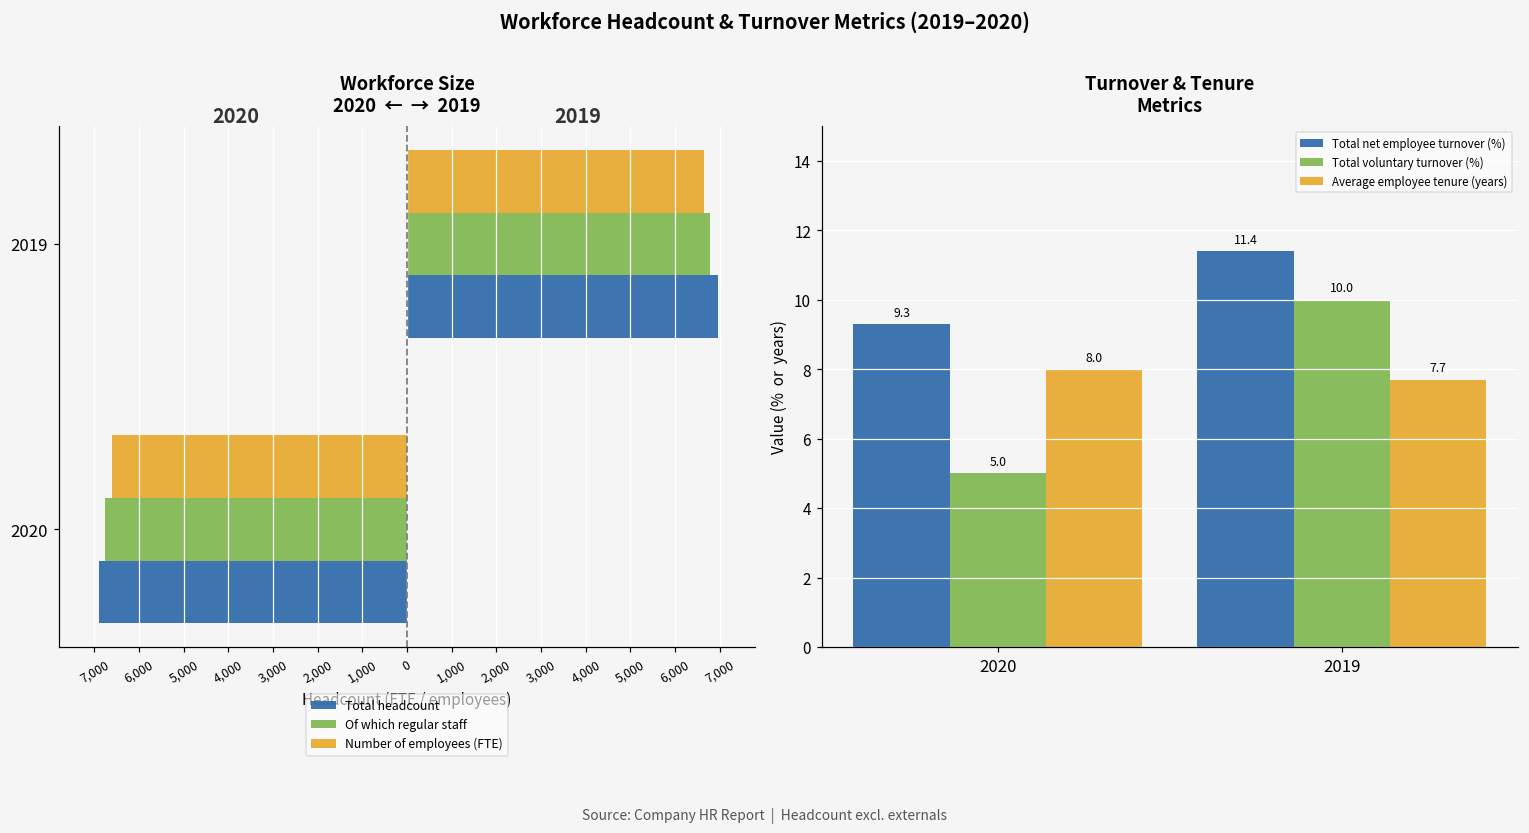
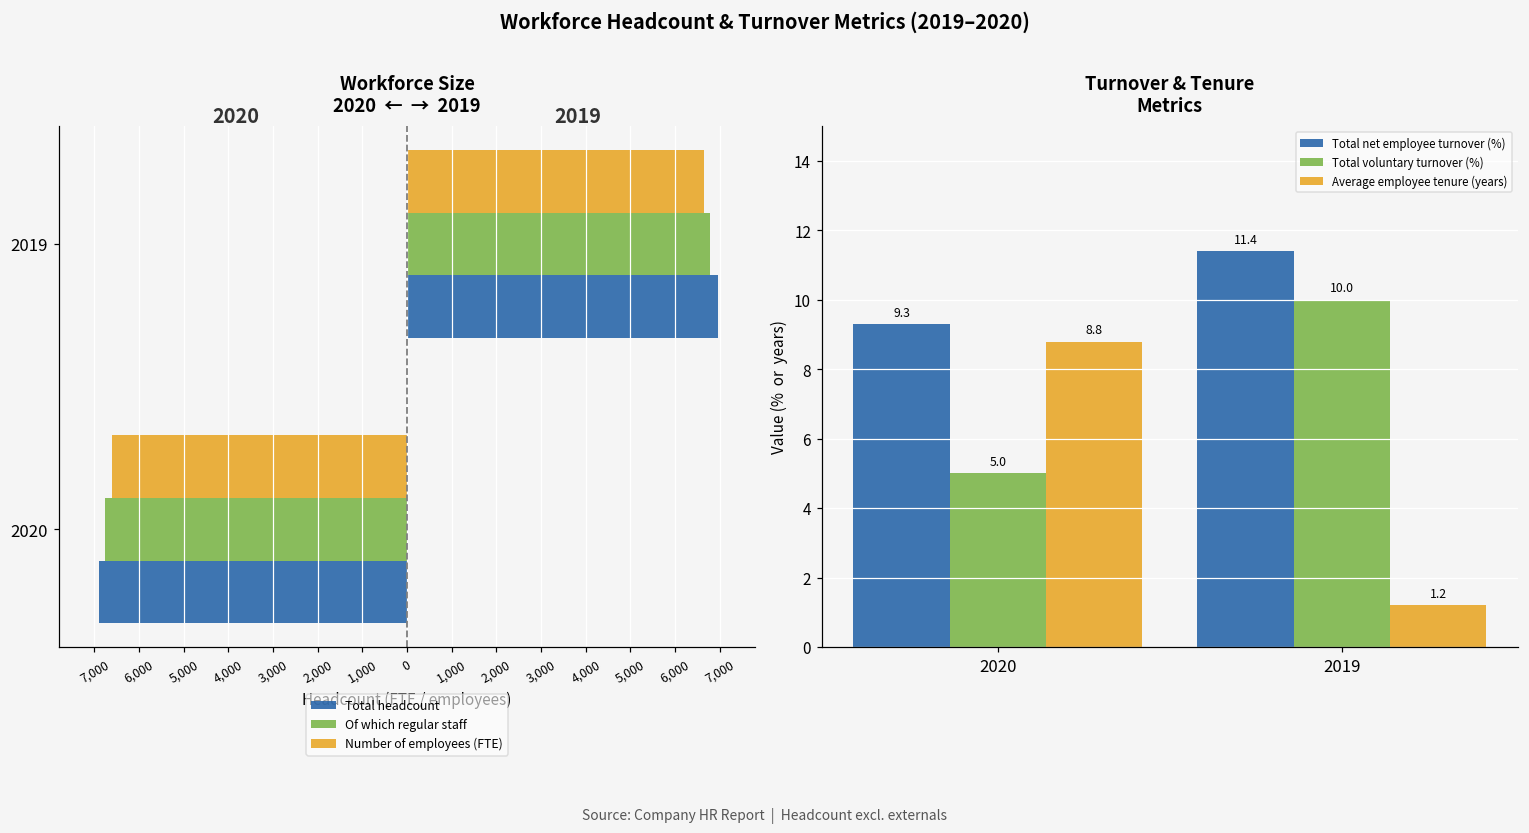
  {
    "Turnover & Tenure Metrics": {
      "Total net employee turnover (%)": {
        "2020": 9.3,
        "2019": 11.4
      },
      "Total voluntary turnover (%)": {
        "2020": 5.0,
        "2019": 10.0
      },
      "Average employee tenure (years)": {
-       "2020": 8.0,
-       "2019": 7.7
+       "2020": 8.8,
+       "2019": 1.2
      }
    }
  }
